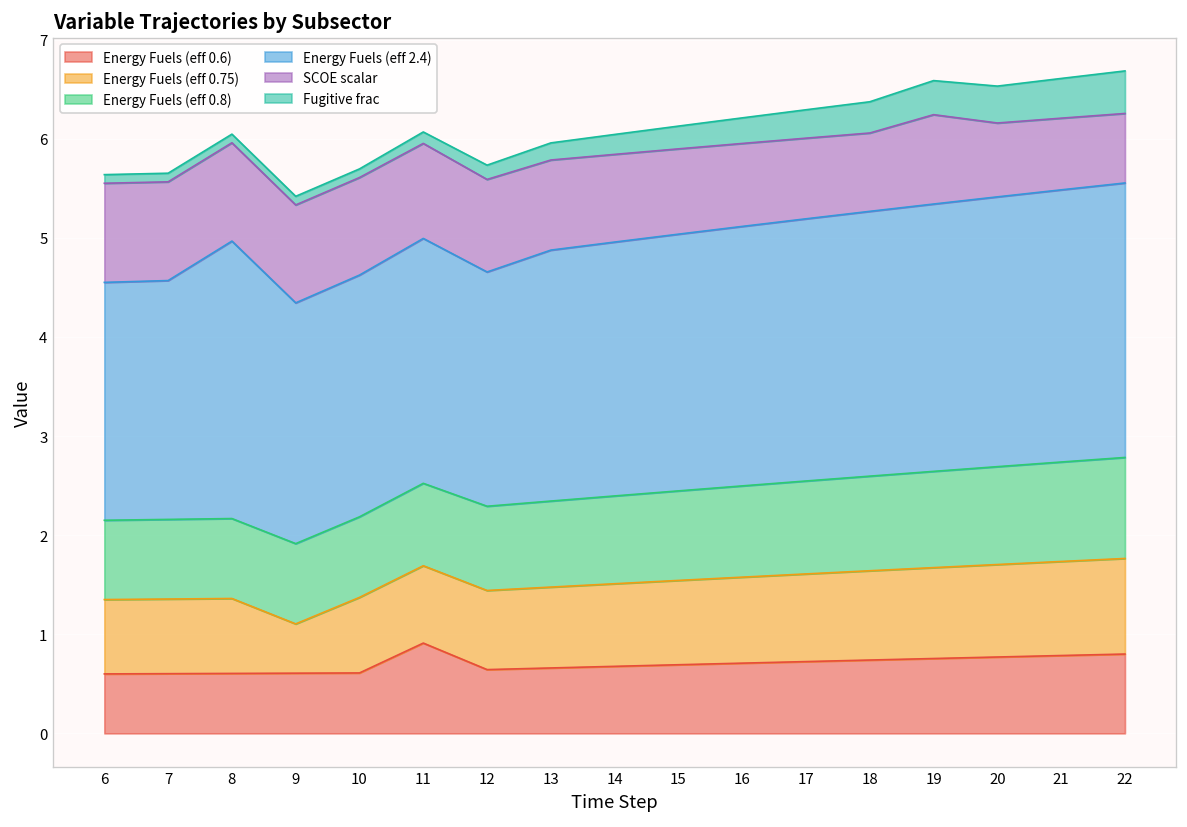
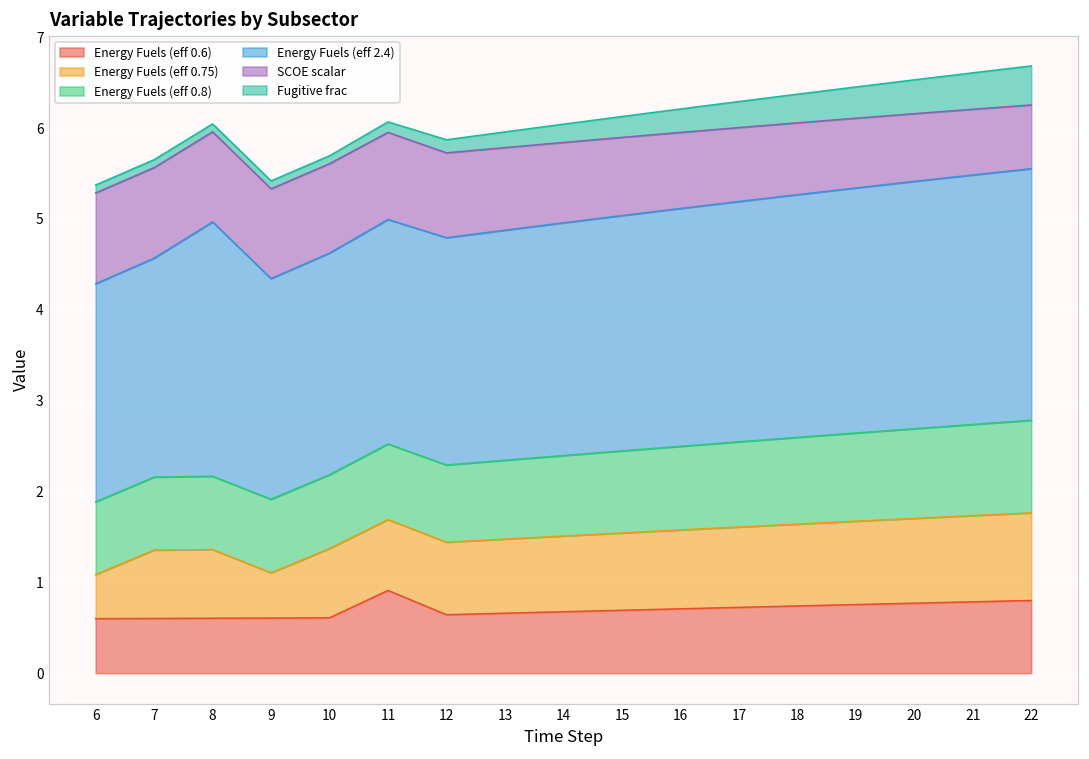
  {
    "Energy Fuels (eff 0.6)": {
      "6": 0.6,
      "7": 0.6,
      "8": 0.6,
      "9": 0.6,
      "10": 0.6,
      "11": 0.9,
      "12": 0.6,
      "13": 0.7,
      "14": 0.7,
      "15": 0.7,
      "16": 0.7,
      "17": 0.7,
      "18": 0.7,
      "19": 0.8,
      "20": 0.8,
      "21": 0.8,
      "22": 0.8
    },
    "Energy Fuels (eff 0.75)": {
-     "6": 0.8,
+     "6": 0.5,
      "7": 0.8,
      "8": 0.8,
      "9": 0.5,
      "10": 0.8,
      "11": 0.8,
      "12": 0.8,
      "13": 0.8,
      "14": 0.8,
      "15": 0.9,
      "16": 0.9,
      "17": 0.9,
      "18": 0.9,
      "19": 0.9,
      "20": 0.9,
      "21": 0.9,
      "22": 1.0
    },
    "Energy Fuels (eff 2.4)": {
      "6": 2.4,
      "7": 2.4,
      "8": 2.8,
      "9": 2.4,
      "10": 2.4,
      "11": 2.5,
-     "12": 2.4,
+     "12": 2.5,
      "13": 2.5,
      "14": 2.6,
      "15": 2.6,
      "16": 2.6,
      "17": 2.6,
      "18": 2.7,
      "19": 2.7,
      "20": 2.7,
      "21": 2.7,
      "22": 2.8
    },
    "SCOE scalar": {
      "6": 1.0,
      "7": 1.0,
      "8": 1.0,
      "9": 1.0,
      "10": 1.0,
      "11": 1.0,
      "12": 0.9,
      "13": 0.9,
      "14": 0.9,
      "15": 0.9,
      "16": 0.8,
      "17": 0.8,
      "18": 0.8,
-     "19": 0.9,
+     "19": 0.8,
      "20": 0.7,
      "21": 0.7,
      "22": 0.7
    }
  }
